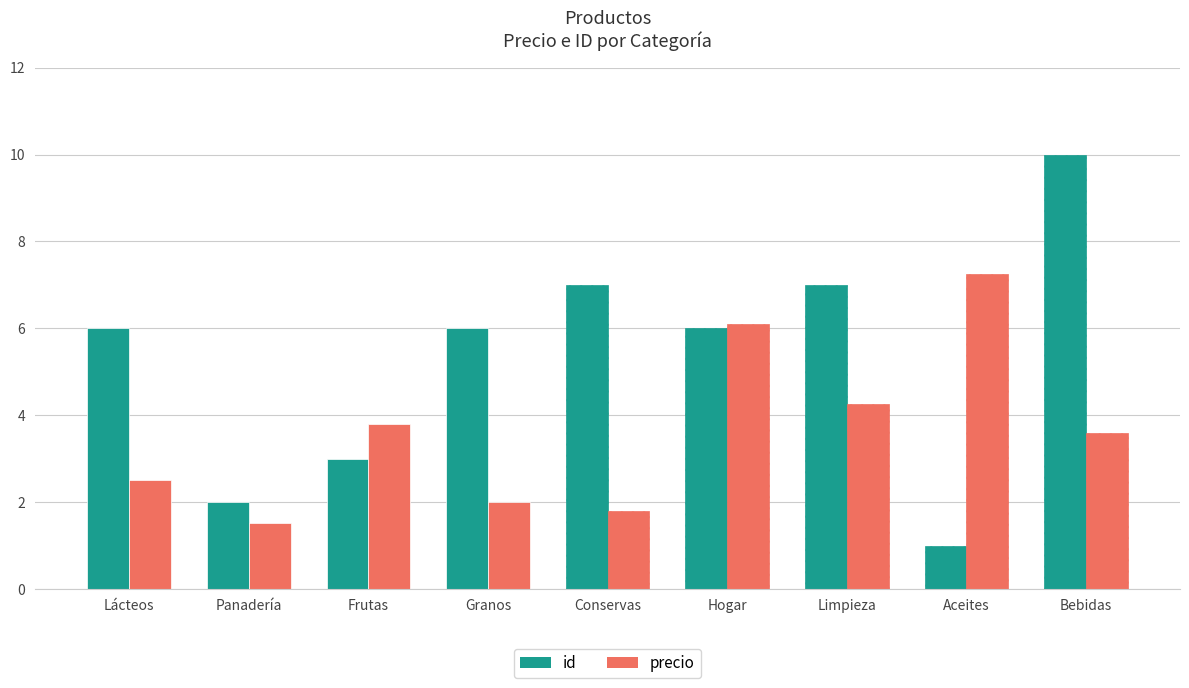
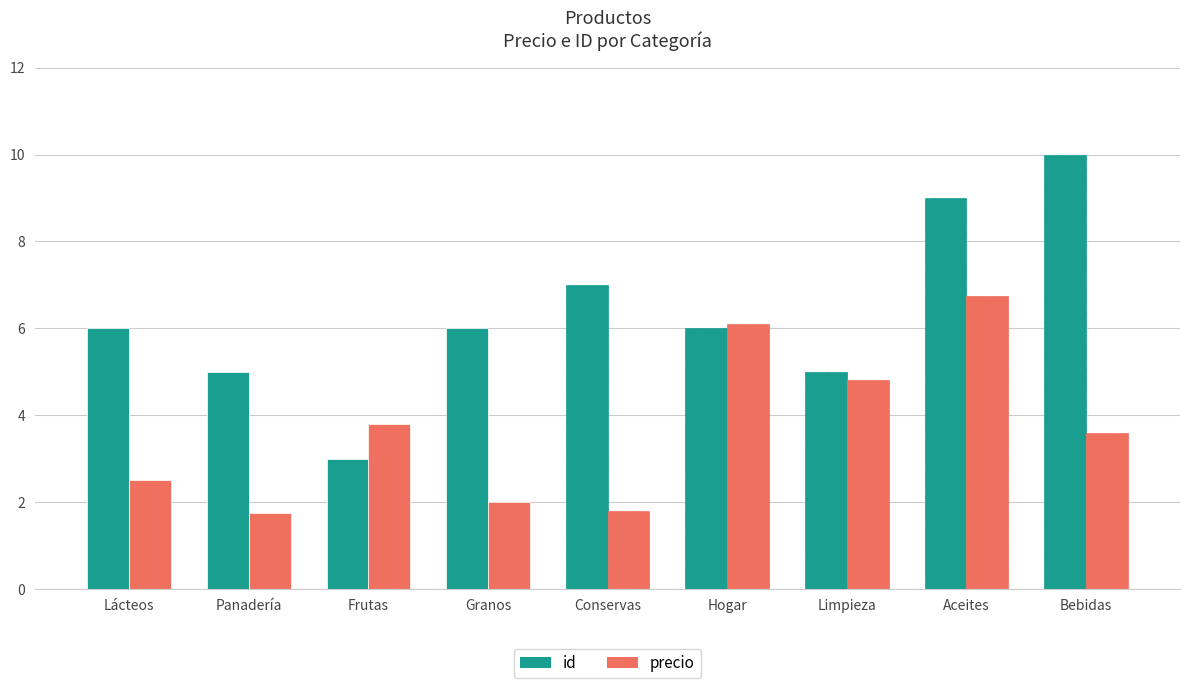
  {
    "id": {
      "Lácteos": 6,
-     "Panadería": 2,
+     "Panadería": 5,
      "Frutas": 3,
      "Granos": 6,
      "Conservas": 7,
      "Hogar": 6,
-     "Limpieza": 7,
-     "Aceites": 1,
+     "Limpieza": 5,
+     "Aceites": 9,
      "Bebidas": 10
    },
    "precio": {
      "Lácteos": 2.5,
-     "Panadería": 1.5,
+     "Panadería": 1.8,
      "Frutas": 3.8,
      "Granos": 2.0,
      "Conservas": 1.8,
      "Hogar": 6.1,
-     "Limpieza": 4.3,
-     "Aceites": 7.2,
+     "Limpieza": 4.8,
+     "Aceites": 6.8,
      "Bebidas": 3.6
    }
  }
